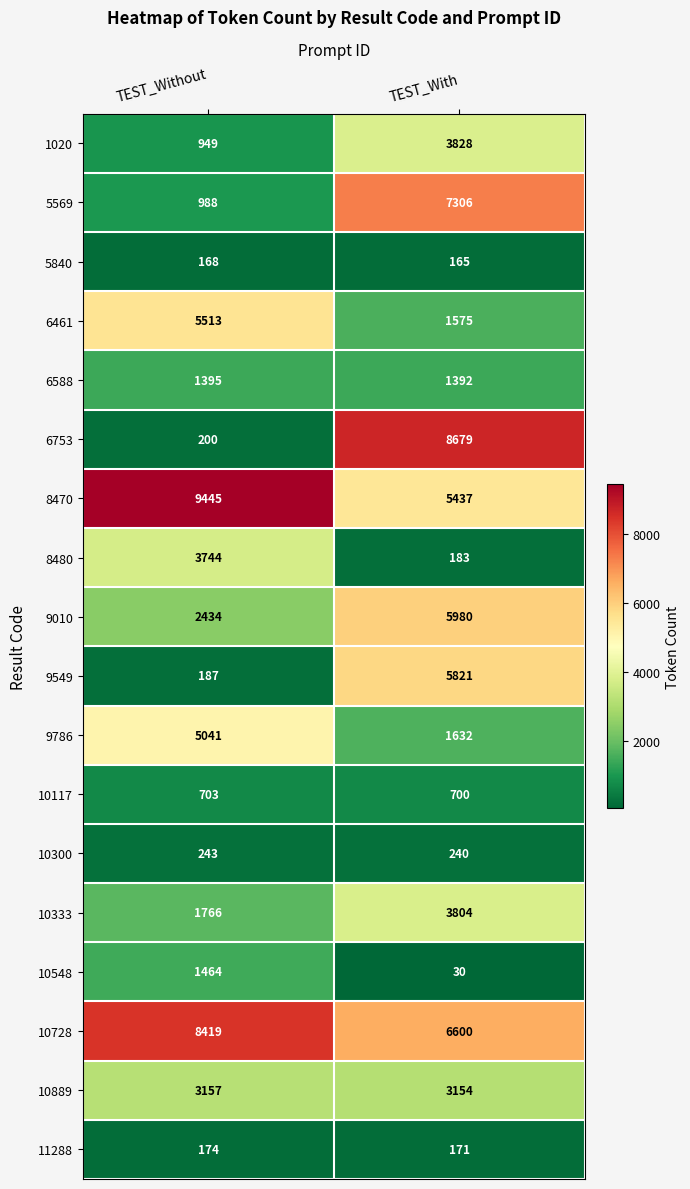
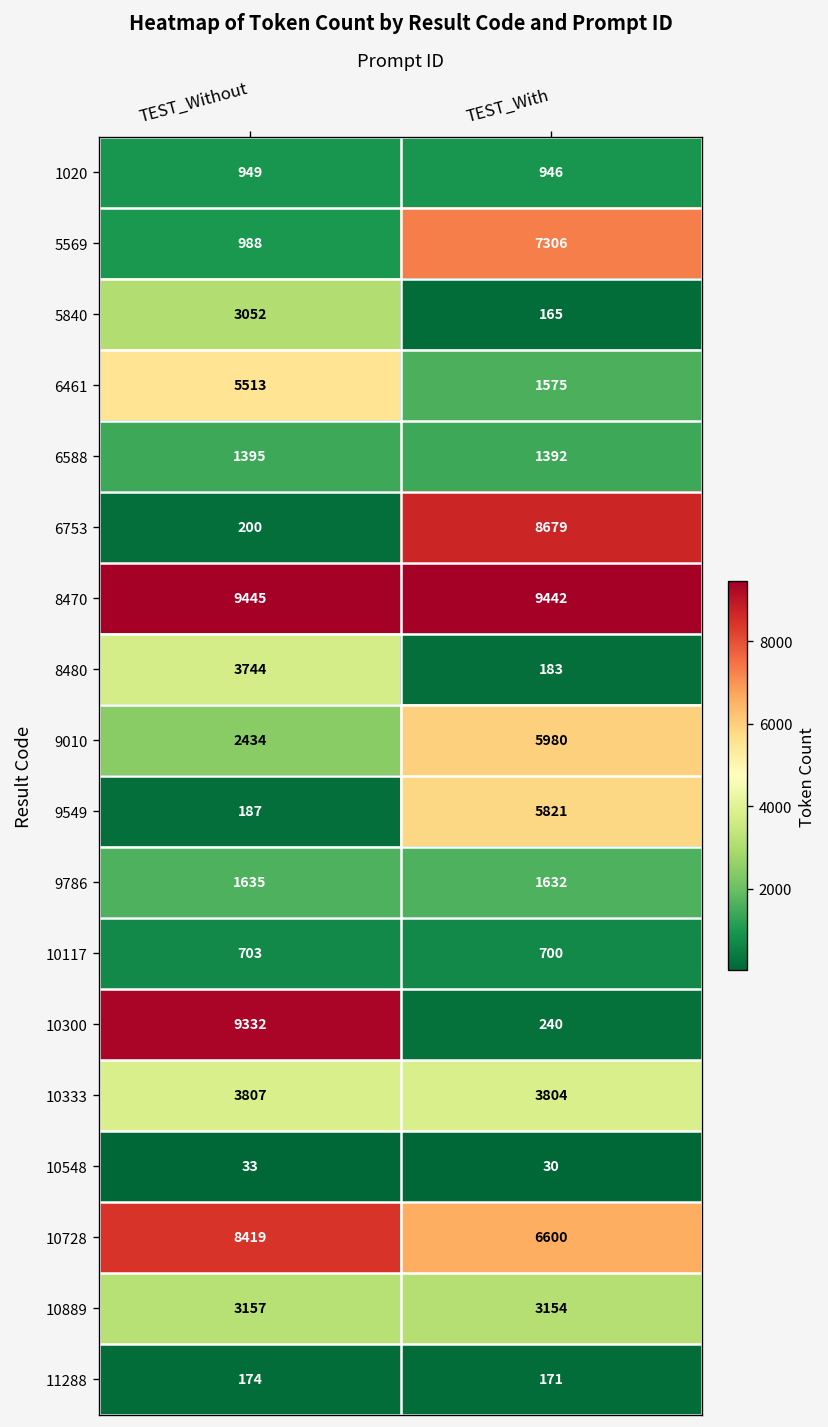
  {
    "1020": {
      "TEST_Without": 949,
-     "TEST_With": 3828
+     "TEST_With": 946
    },
    "5569": {
      "TEST_Without": 988,
      "TEST_With": 7306
    },
    "5840": {
-     "TEST_Without": 168,
+     "TEST_Without": 3052,
      "TEST_With": 165
    },
    "6461": {
      "TEST_Without": 5513,
      "TEST_With": 1575
    },
    "6588": {
      "TEST_Without": 1395,
      "TEST_With": 1392
    },
    "6753": {
      "TEST_Without": 200,
      "TEST_With": 8679
    },
    "8470": {
      "TEST_Without": 9445,
-     "TEST_With": 5437
+     "TEST_With": 9442
    },
    "8480": {
      "TEST_Without": 3744,
      "TEST_With": 183
    },
    "9010": {
      "TEST_Without": 2434,
      "TEST_With": 5980
    },
    "9549": {
      "TEST_Without": 187,
      "TEST_With": 5821
    },
    "9786": {
-     "TEST_Without": 5041,
+     "TEST_Without": 1635,
      "TEST_With": 1632
    },
    "10117": {
      "TEST_Without": 703,
      "TEST_With": 700
    },
    "10300": {
-     "TEST_Without": 243,
+     "TEST_Without": 9332,
      "TEST_With": 240
    },
    "10333": {
-     "TEST_Without": 1766,
+     "TEST_Without": 3807,
      "TEST_With": 3804
    },
    "10548": {
-     "TEST_Without": 1464,
+     "TEST_Without": 33,
      "TEST_With": 30
    },
    "10728": {
      "TEST_Without": 8419,
      "TEST_With": 6600
    },
    "10889": {
      "TEST_Without": 3157,
      "TEST_With": 3154
    },
    "11288": {
      "TEST_Without": 174,
      "TEST_With": 171
    }
  }
